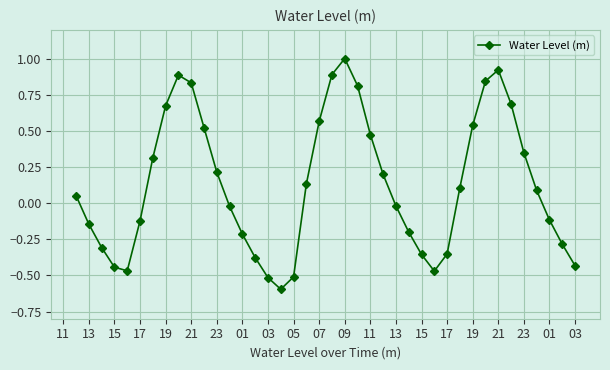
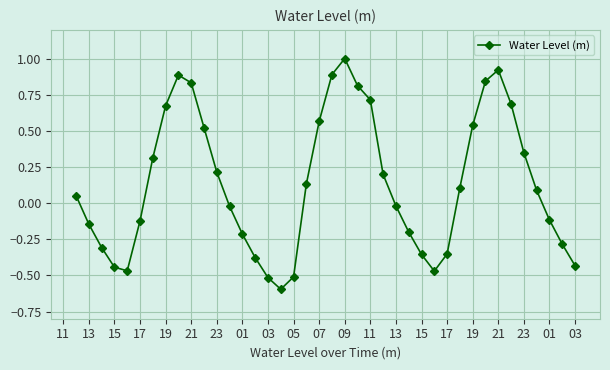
  {
    "05": -0.51,
    "07": 0.57,
    "09": 1.00,
-   "11": 0.48
+   "11": 0.72
  }
